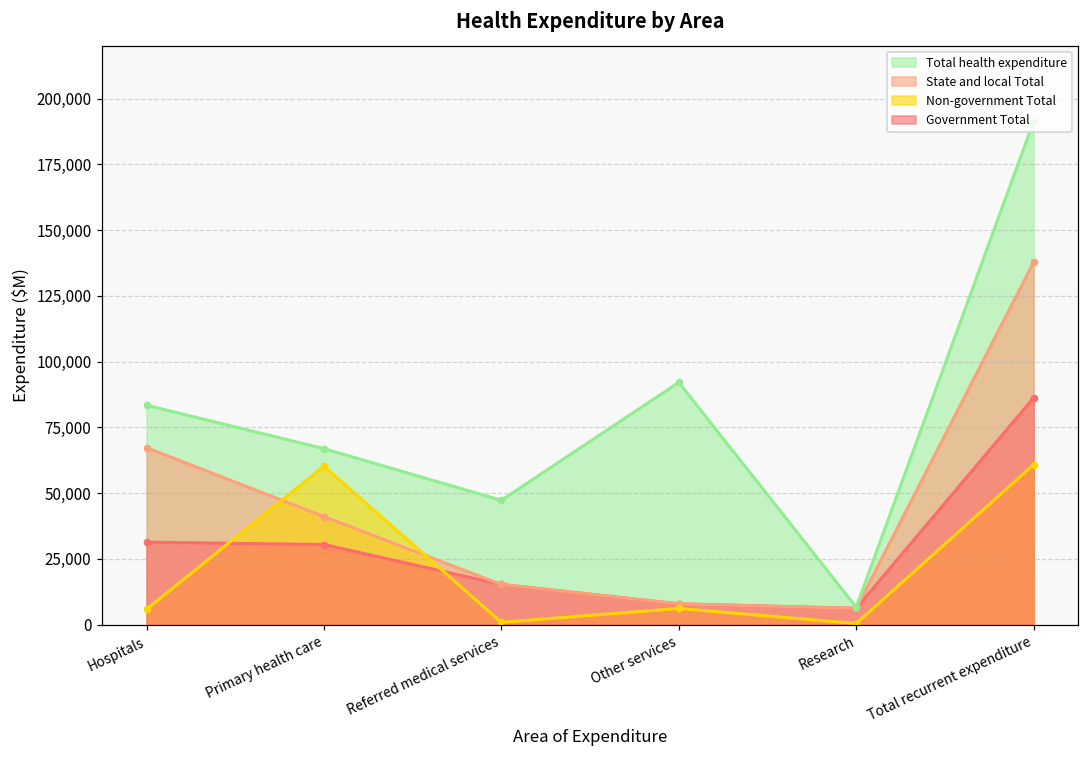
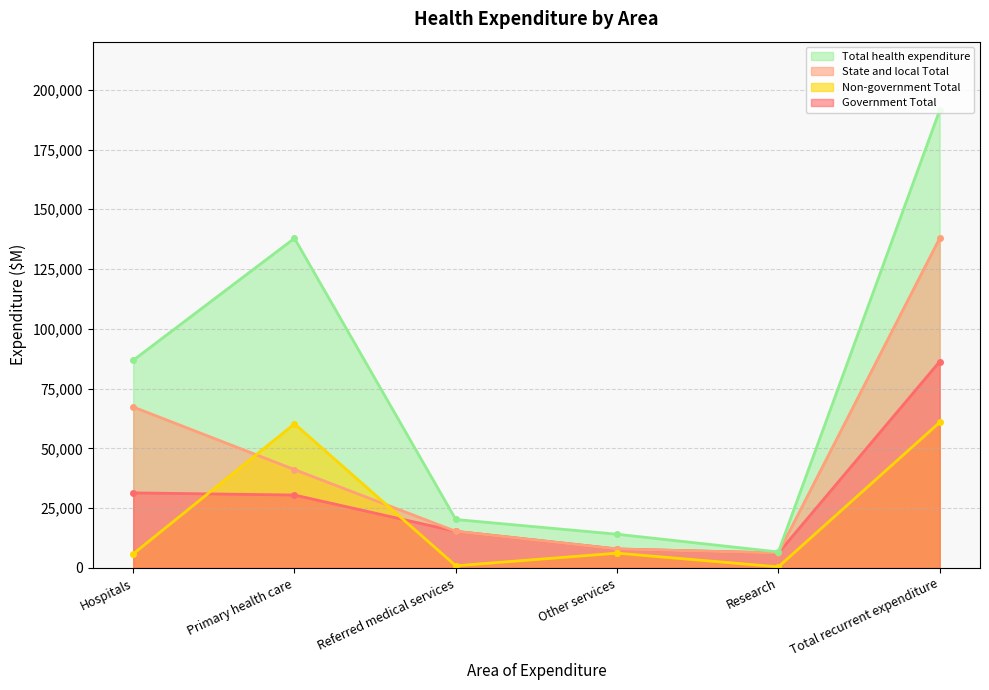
  {
    "Total health expenditure": {
-     "Hospitals": "83,000",
-     "Primary health care": "67,000",
-     "Referred medical services": "47,000",
-     "Other services": "92,000"
+     "Hospitals": "87,000",
+     "Primary health care": "138,000",
+     "Referred medical services": "20,000",
+     "Other services": "14,000"
    },
    "Non-government Total": {
      "Hospitals": "6,000",
      "Primary health care": "60,000",
      "Referred medical services": "1,000",
      "Other services": "6,000",
      "Research": "0",
      "Total recurrent expenditure": "61,000"
    }
  }
